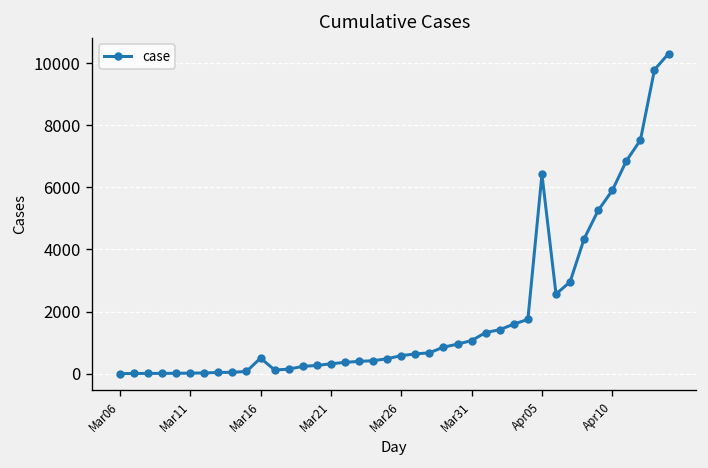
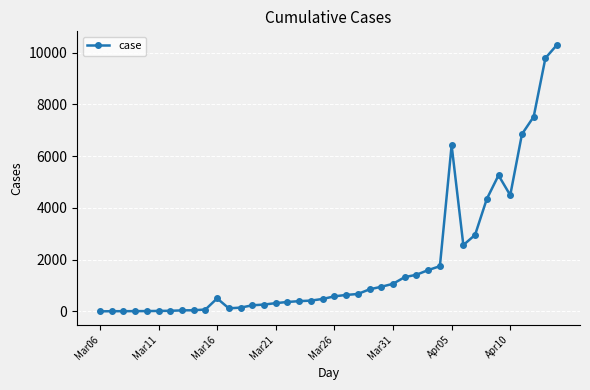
  {
    "Mar06": 0,
    "Mar11": 0,
    "Mar16": 500,
    "Mar21": 300,
    "Mar26": 600,
    "Mar31": 1100,
    "Apr05": 6400,
-   "Apr10": 5900
+   "Apr10": 4500
  }
